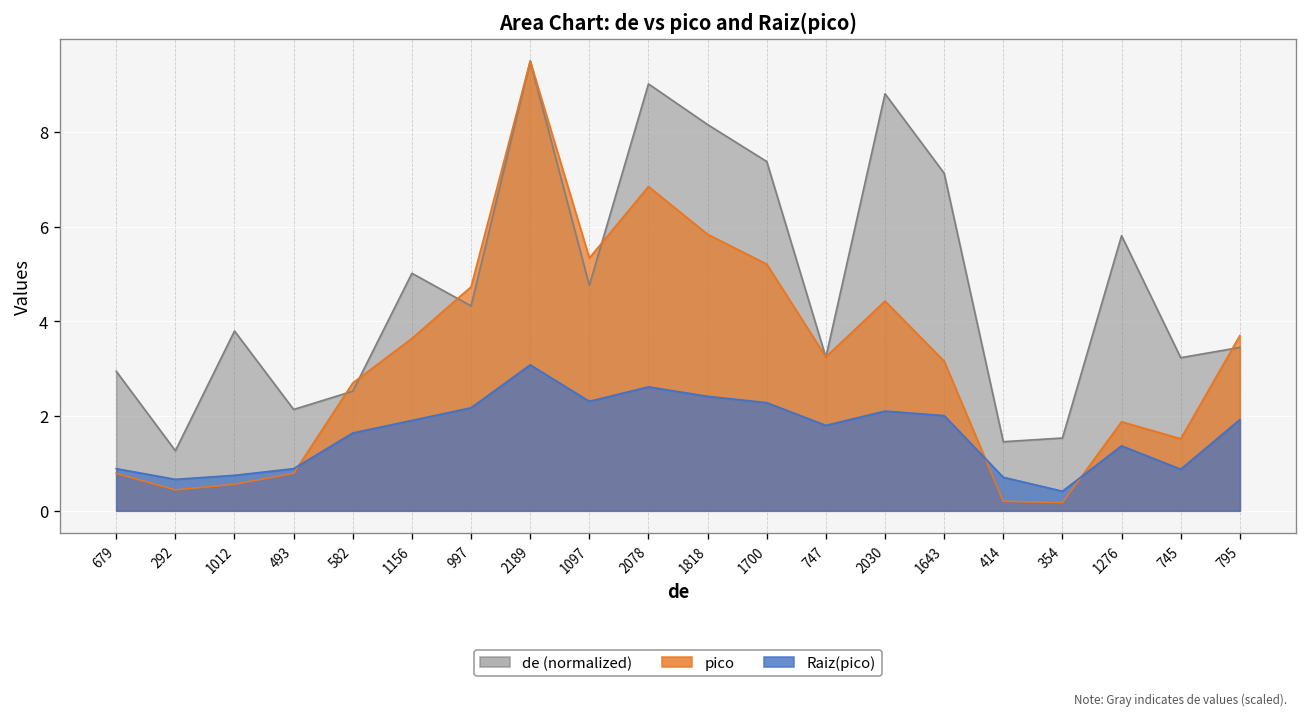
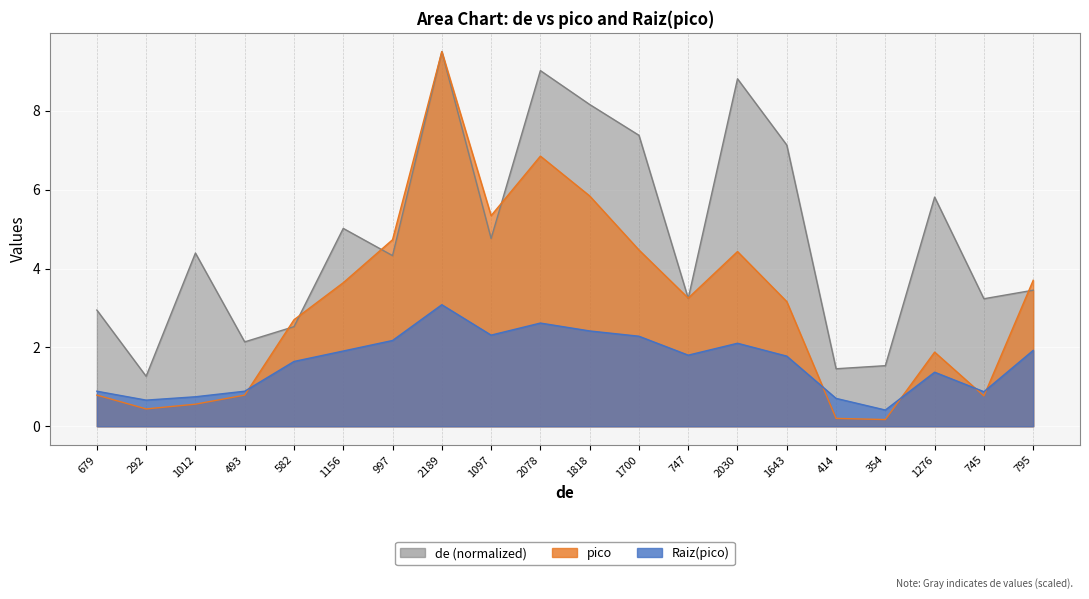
  {
    "de (normalized)": {
      "679": 2.9,
      "292": 1.3,
-     "1012": 3.8,
+     "1012": 4.4,
      "493": 2.1,
      "582": 2.5,
      "1156": 5.0,
      "997": 4.3,
      "1097": 4.8,
      "2078": 9.0,
      "1818": 8.2,
      "1700": 7.4,
      "2030": 8.8,
      "1643": 7.1,
      "414": 1.5,
      "354": 1.5,
      "1276": 5.8,
      "745": 3.2,
      "795": 3.5
    },
    "pico": {
      "679": 0.8,
      "292": 0.4,
      "1012": 0.6,
      "493": 0.8,
      "582": 2.7,
      "1156": 3.6,
      "997": 4.7,
      "1097": 5.3,
      "2078": 6.9,
      "1818": 5.8,
-     "1700": 5.2,
+     "1700": 4.5,
      "2030": 4.4,
      "1643": 3.2,
      "414": 0.2,
      "354": 0.2,
      "1276": 1.9,
-     "745": 1.5,
+     "745": 0.8,
      "795": 3.7
    },
    "Raiz(pico)": {
      "679": 0.9,
      "292": 0.7,
      "1012": 0.7,
      "493": 0.9,
      "582": 1.6,
      "1156": 1.9,
      "997": 2.2,
      "2189": 3.1,
      "1097": 2.3,
      "2078": 2.6,
      "1818": 2.4,
      "1700": 2.3,
      "747": 1.8,
      "2030": 2.1,
-     "1643": 2.0,
+     "1643": 1.8,
      "414": 0.7,
      "354": 0.4,
      "1276": 1.4,
      "745": 0.9,
      "795": 1.9
    }
  }
